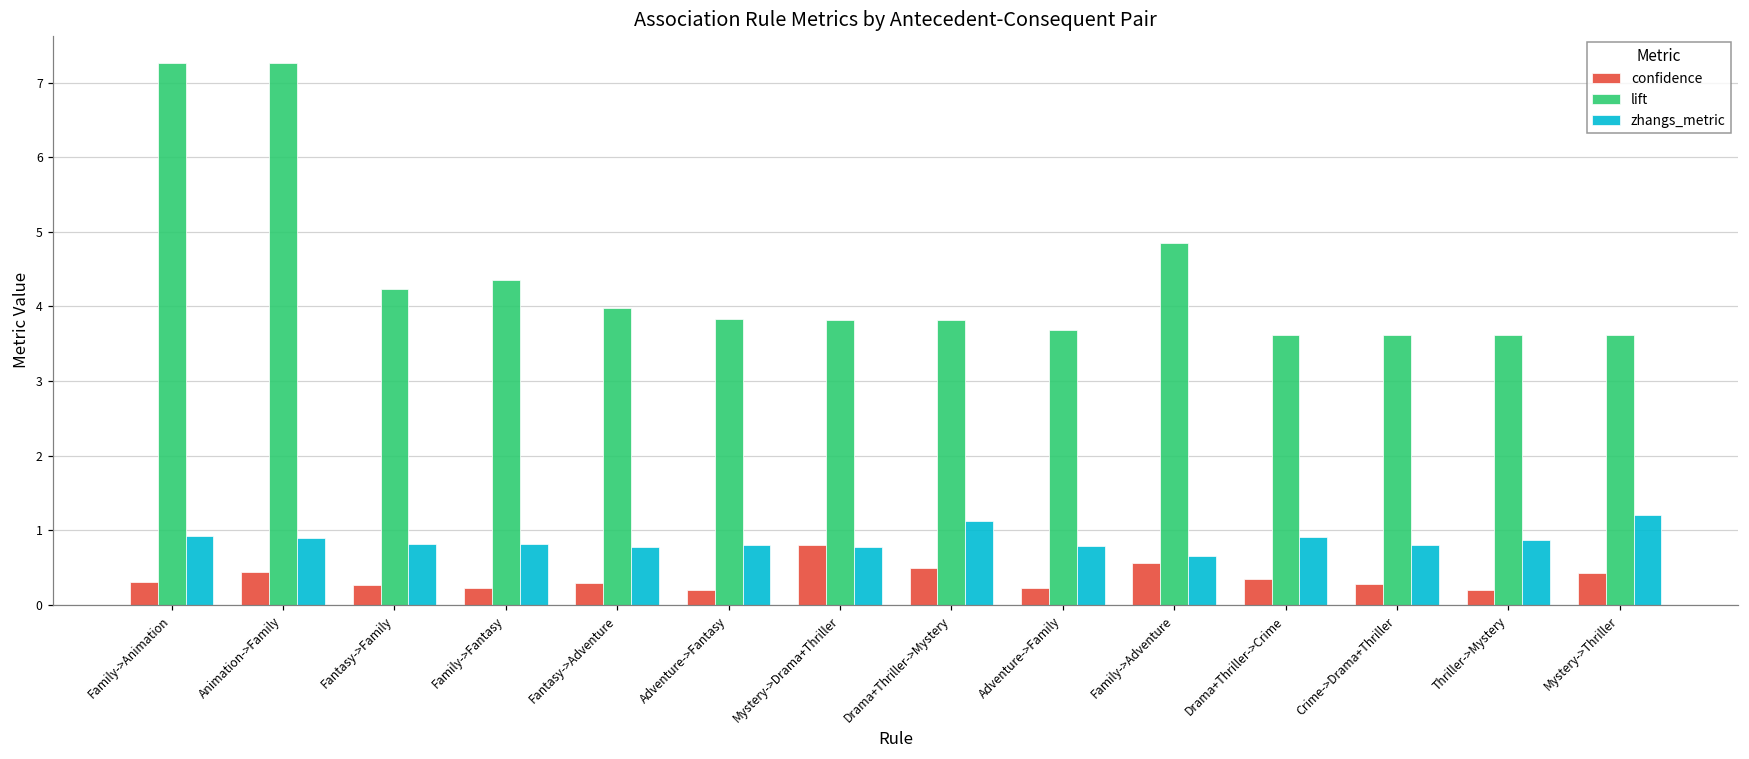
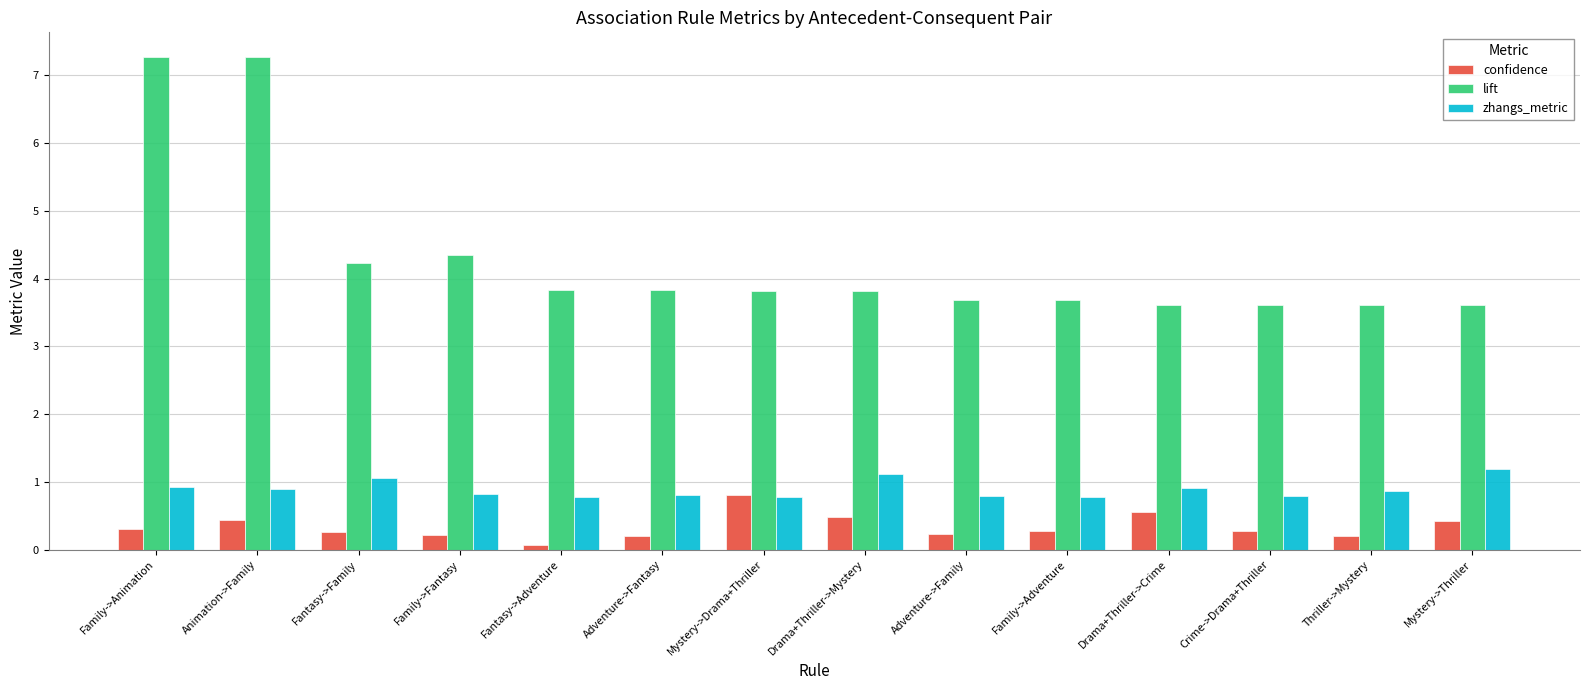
  {
    "confidence": {
      "Family->Animation": 0.3,
      "Animation->Family": 0.4,
      "Fantasy->Family": 0.3,
      "Family->Fantasy": 0.2,
-     "Fantasy->Adventure": 0.3,
+     "Fantasy->Adventure": 0.1,
      "Adventure->Fantasy": 0.2,
      "Mystery->Drama+Thriller": 0.8,
      "Drama+Thriller->Mystery": 0.5,
      "Adventure->Family": 0.2,
-     "Family->Adventure": 0.6,
-     "Drama+Thriller->Crime": 0.3,
+     "Family->Adventure": 0.3,
+     "Drama+Thriller->Crime": 0.6,
      "Crime->Drama+Thriller": 0.3,
      "Thriller->Mystery": 0.2,
      "Mystery->Thriller": 0.4
    },
    "lift": {
      "Family->Animation": 7.3,
      "Animation->Family": 7.3,
      "Fantasy->Family": 4.2,
      "Family->Fantasy": 4.4,
-     "Fantasy->Adventure": 4.0,
+     "Fantasy->Adventure": 3.8,
      "Adventure->Fantasy": 3.8,
      "Mystery->Drama+Thriller": 3.8,
      "Drama+Thriller->Mystery": 3.8,
      "Adventure->Family": 3.7,
-     "Family->Adventure": 4.8,
+     "Family->Adventure": 3.7,
      "Drama+Thriller->Crime": 3.6,
      "Crime->Drama+Thriller": 3.6,
      "Thriller->Mystery": 3.6,
      "Mystery->Thriller": 3.6
    },
    "zhangs_metric": {
      "Family->Animation": 0.9,
      "Animation->Family": 0.9,
-     "Fantasy->Family": 0.8,
+     "Fantasy->Family": 1.1,
      "Family->Fantasy": 0.8,
      "Fantasy->Adventure": 0.8,
      "Adventure->Fantasy": 0.8,
      "Mystery->Drama+Thriller": 0.8,
      "Drama+Thriller->Mystery": 1.1,
      "Adventure->Family": 0.8,
-     "Family->Adventure": 0.7,
+     "Family->Adventure": 0.8,
      "Drama+Thriller->Crime": 0.9,
      "Crime->Drama+Thriller": 0.8,
      "Thriller->Mystery": 0.9,
      "Mystery->Thriller": 1.2
    }
  }
